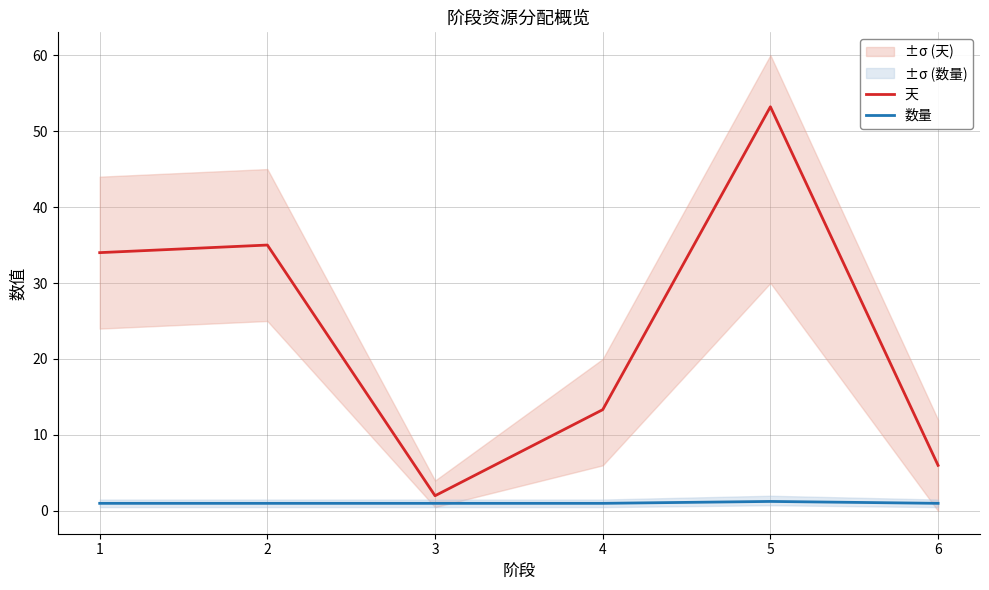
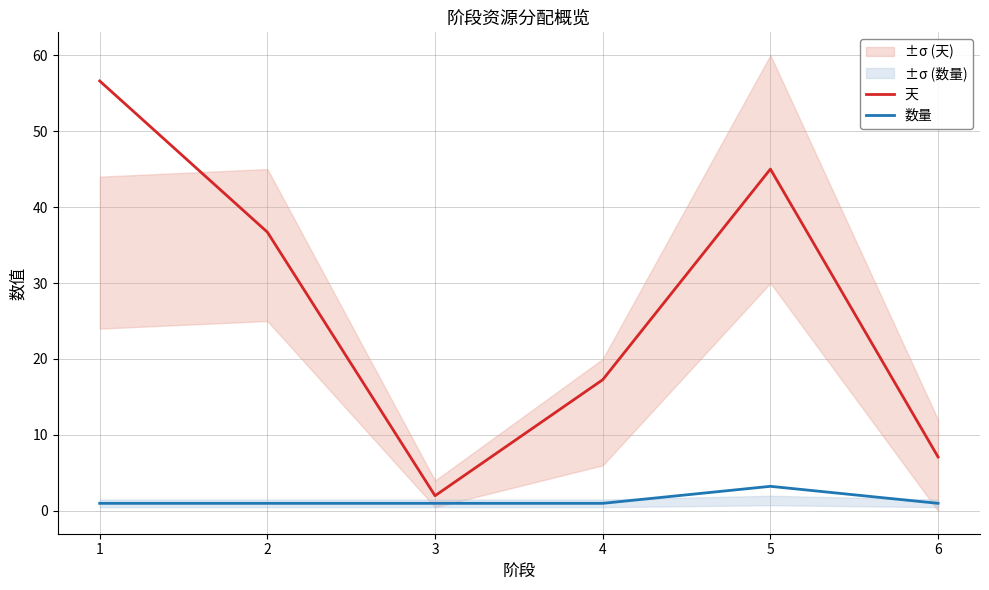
  {
    "天": {
-     "1": 34,
-     "2": 35,
+     "1": 57,
+     "2": 37,
      "3": 2,
-     "4": 13,
-     "5": 53,
-     "6": 6
+     "4": 17,
+     "5": 45,
+     "6": 7
    },
    "数量": {
      "1": 1,
      "2": 1,
      "3": 1,
      "4": 1,
-     "5": 1,
+     "5": 3,
      "6": 1
    }
  }
